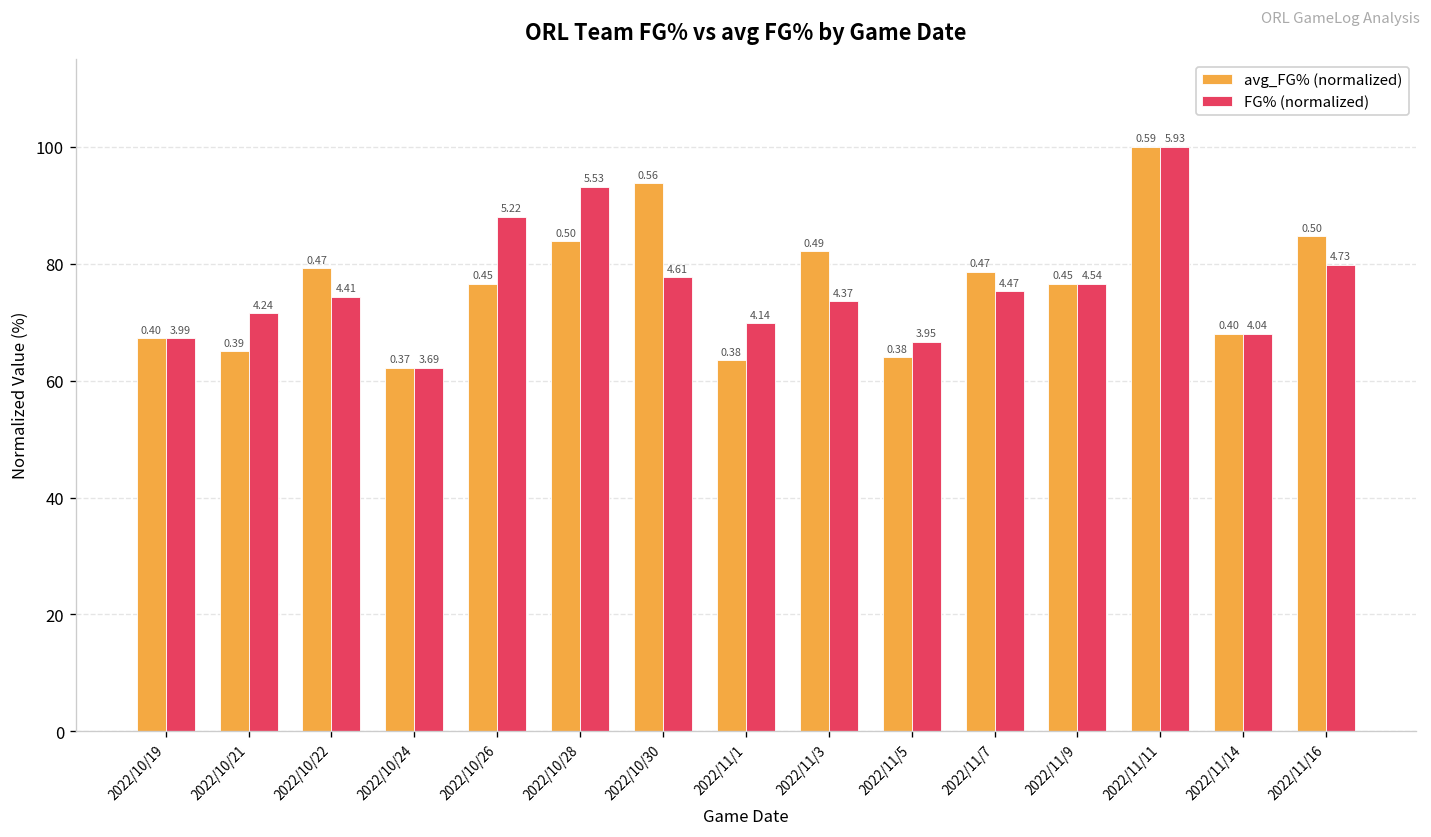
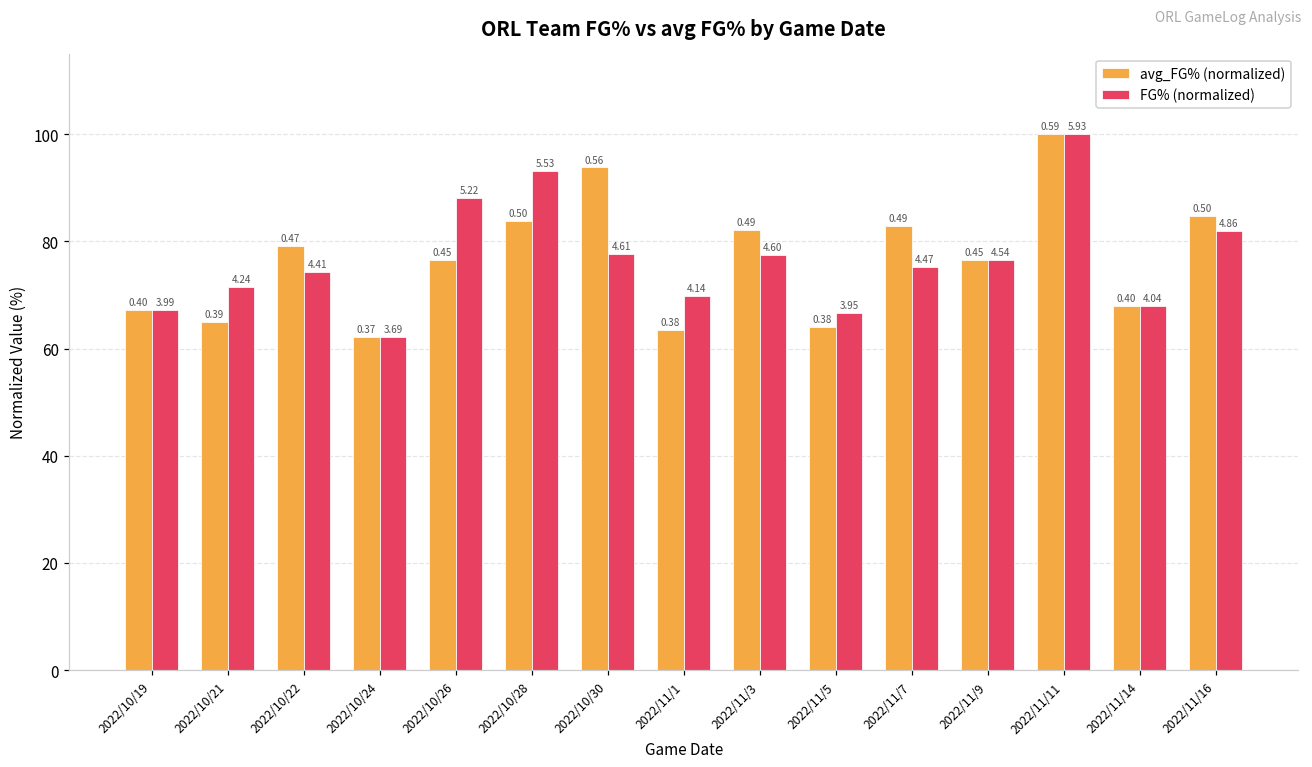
  {
    "avg_FG% (normalized)": {
-     "2022/11/7": 0.47
+     "2022/11/7": 0.49
    },
    "FG% (normalized)": {
-     "2022/11/3": 4.37,
-     "2022/11/16": 4.73
+     "2022/11/3": 4.60,
+     "2022/11/16": 4.86
    }
  }
